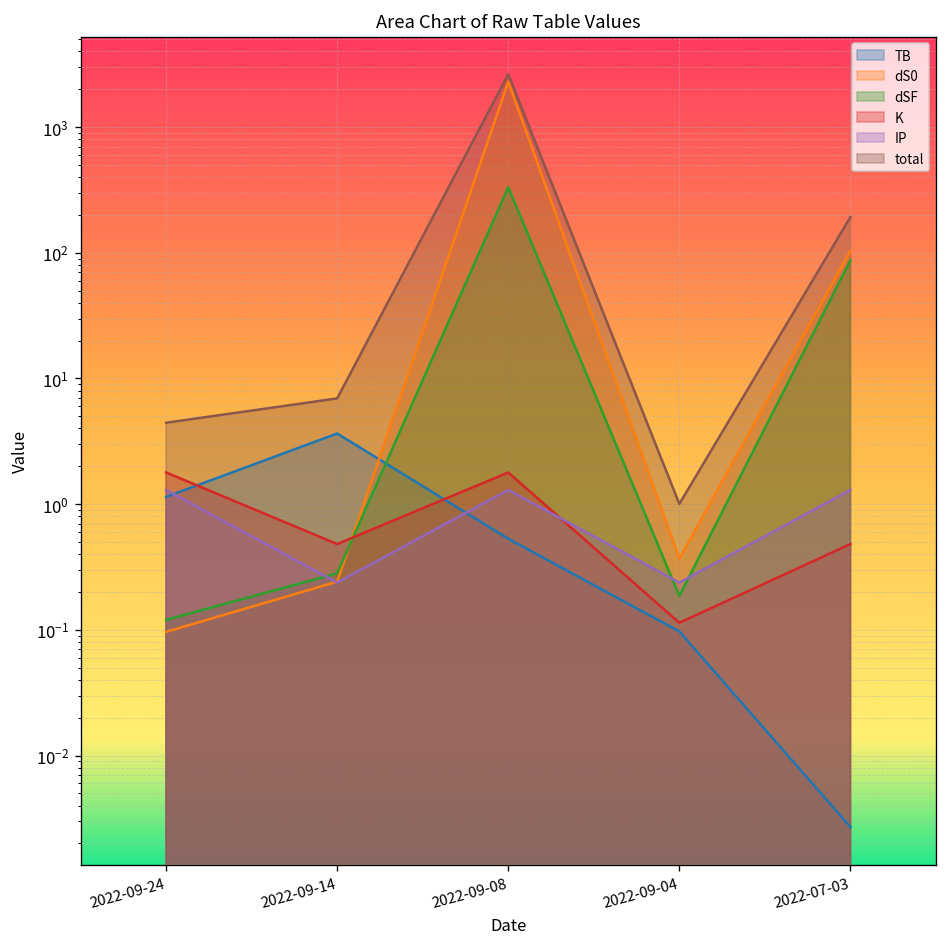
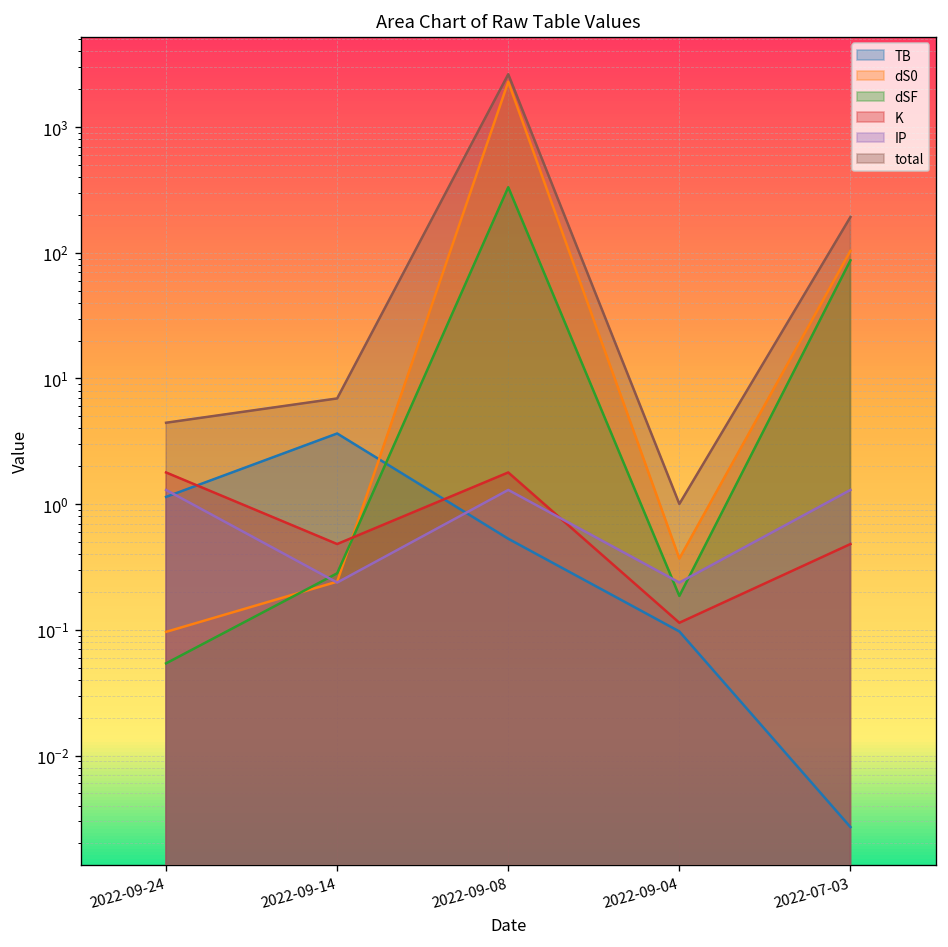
  {
    "TB": {
      "2022-09-24": 1.1,
      "2022-09-14": 3.6,
      "2022-09-08": 0.5,
      "2022-09-04": 0.10,
      "2022-07-03": 0.0027
    },
    "dSF": {
-     "2022-09-24": 0.12,
+     "2022-09-24": 0.05,
      "2022-09-14": 0.28,
      "2022-09-08": 330,
      "2022-09-04": 0.19,
      "2022-07-03": 90
    },
    "IP": {
      "2022-09-24": 1.3,
      "2022-09-08": 1.3,
      "2022-09-04": 0.24,
      "2022-07-03": 1.3
    }
  }
